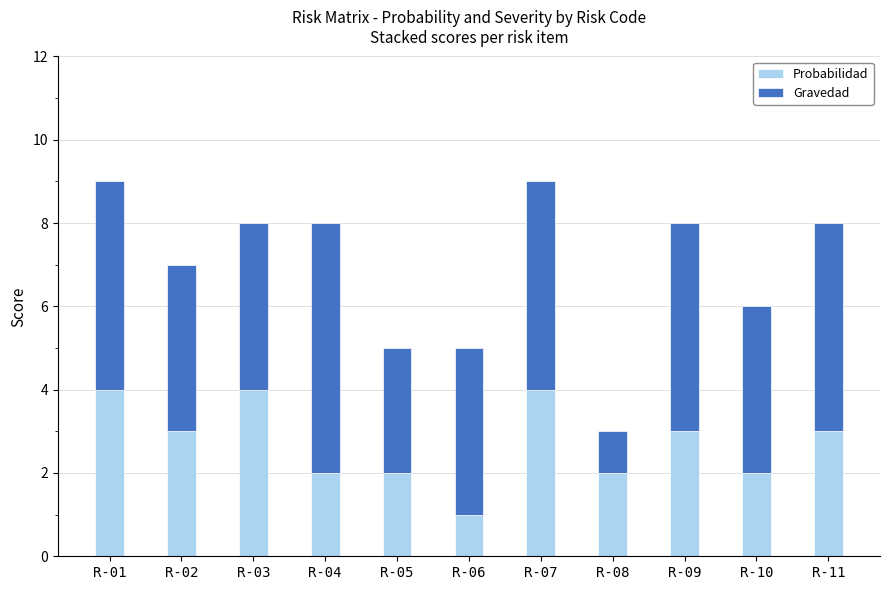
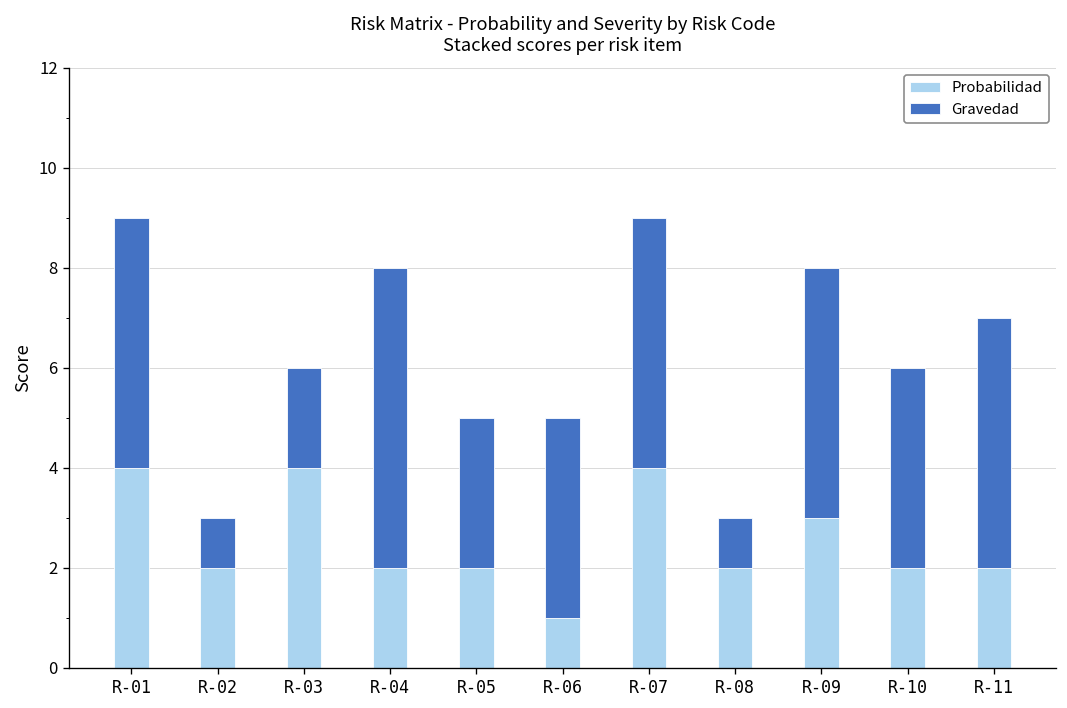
  {
    "Probabilidad": {
      "R-01": 4,
-     "R-02": 3,
+     "R-02": 2,
      "R-03": 4,
      "R-04": 2,
      "R-05": 2,
      "R-06": 1,
      "R-07": 4,
      "R-08": 2,
      "R-09": 3,
      "R-10": 2,
-     "R-11": 3
+     "R-11": 2
    },
    "Gravedad": {
      "R-01": 5,
-     "R-02": 4,
-     "R-03": 4,
+     "R-02": 1,
+     "R-03": 2,
      "R-04": 6,
      "R-05": 3,
      "R-06": 4,
      "R-07": 5,
      "R-08": 1,
      "R-09": 5,
      "R-10": 4,
      "R-11": 5
    }
  }
